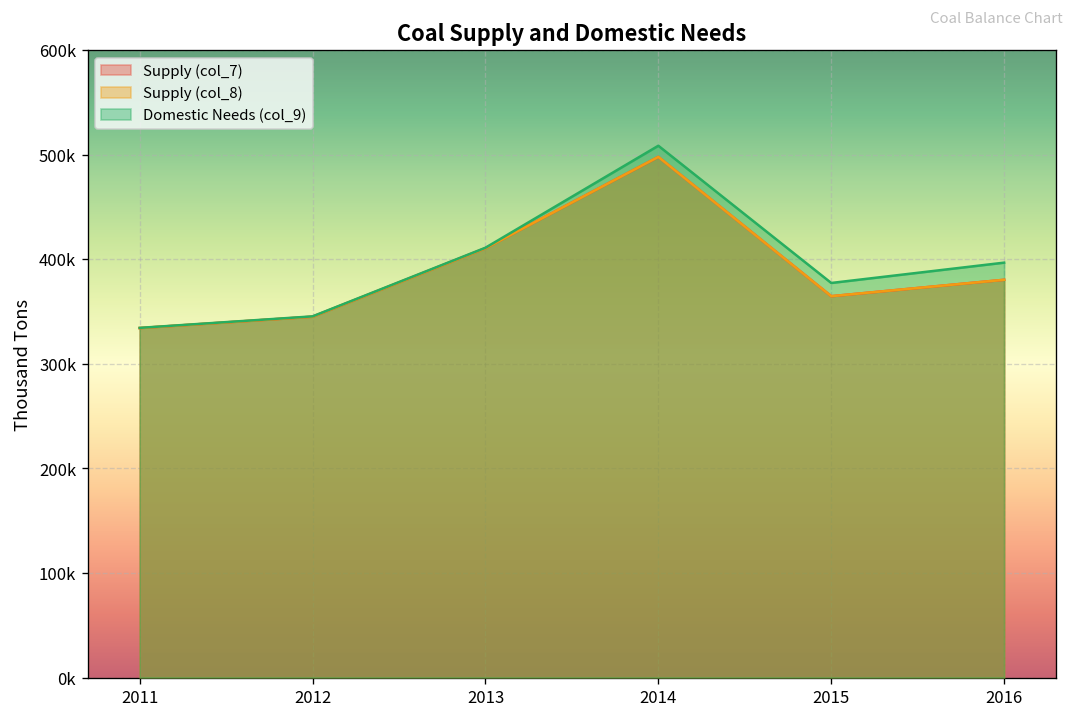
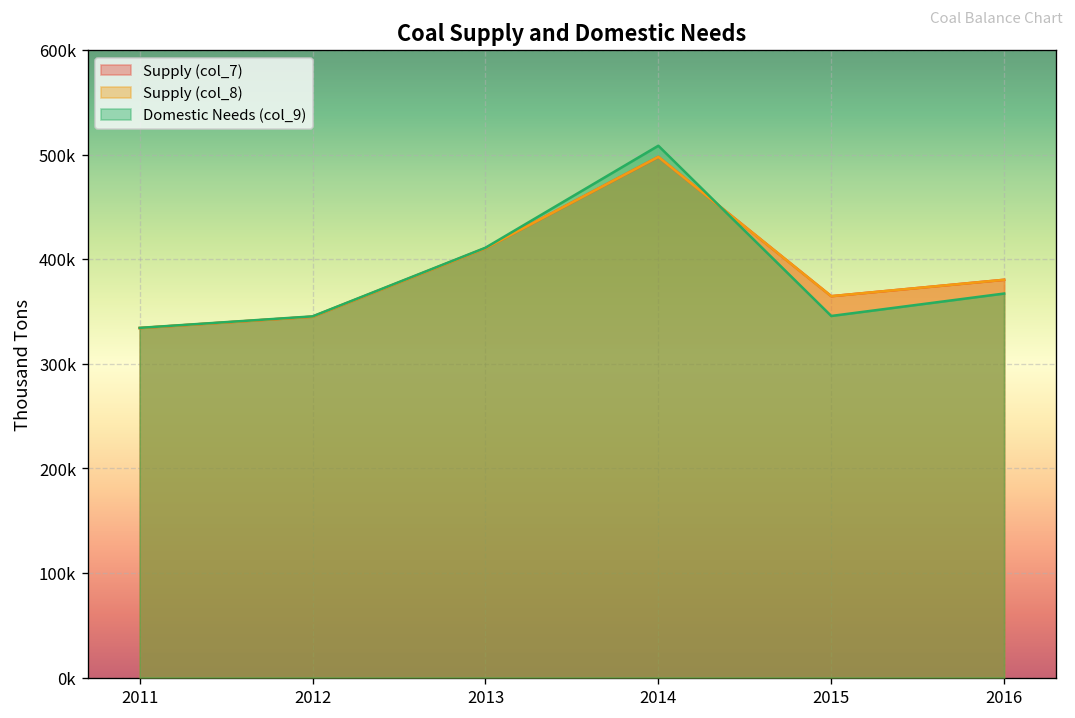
  {
    "Domestic Needs (col_9)": {
      "2014": 510000,
-     "2015": 380000,
-     "2016": 400000
+     "2015": 350000,
+     "2016": 370000
    }
  }
